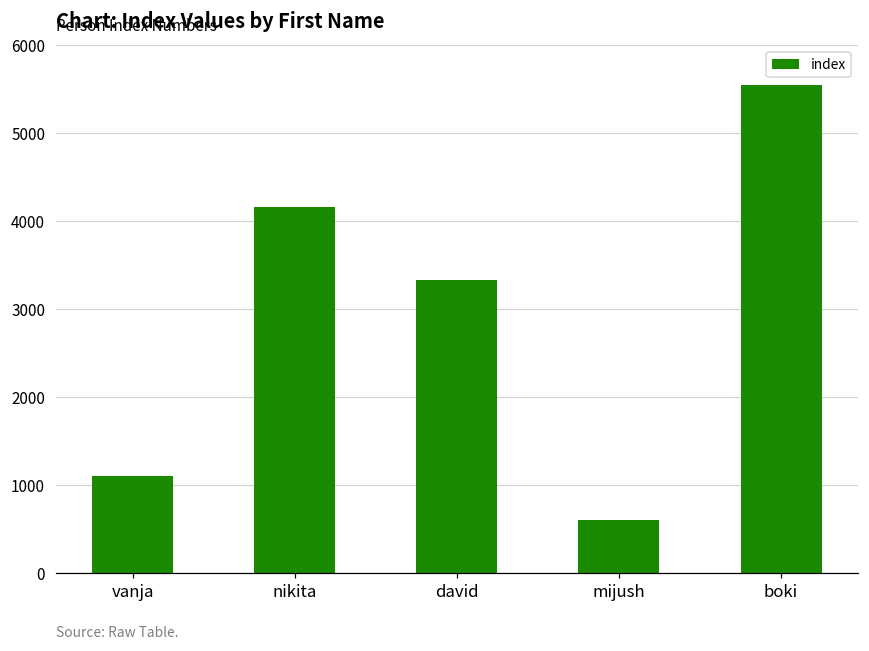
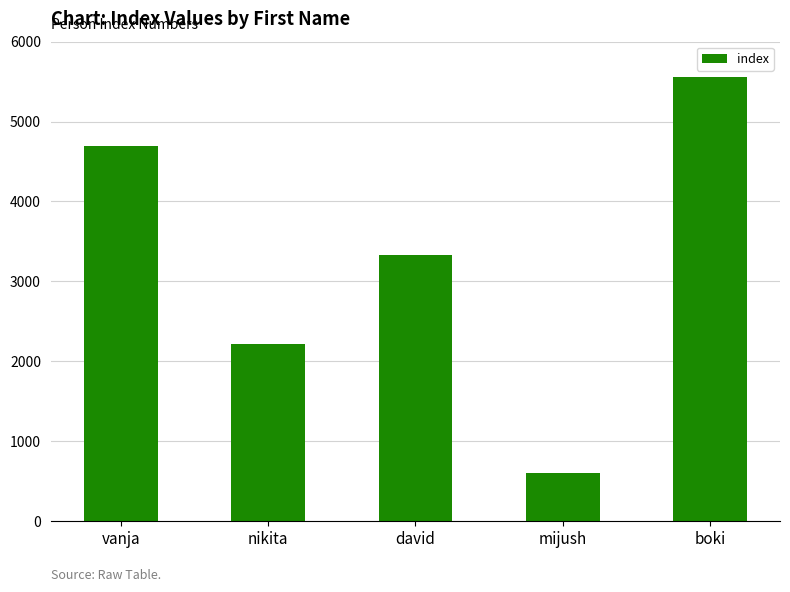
  {
-   "vanja": 1100,
-   "nikita": 4200,
+   "vanja": 4700,
+   "nikita": 2200,
    "david": 3300,
    "mijush": 600,
    "boki": 5600
  }
